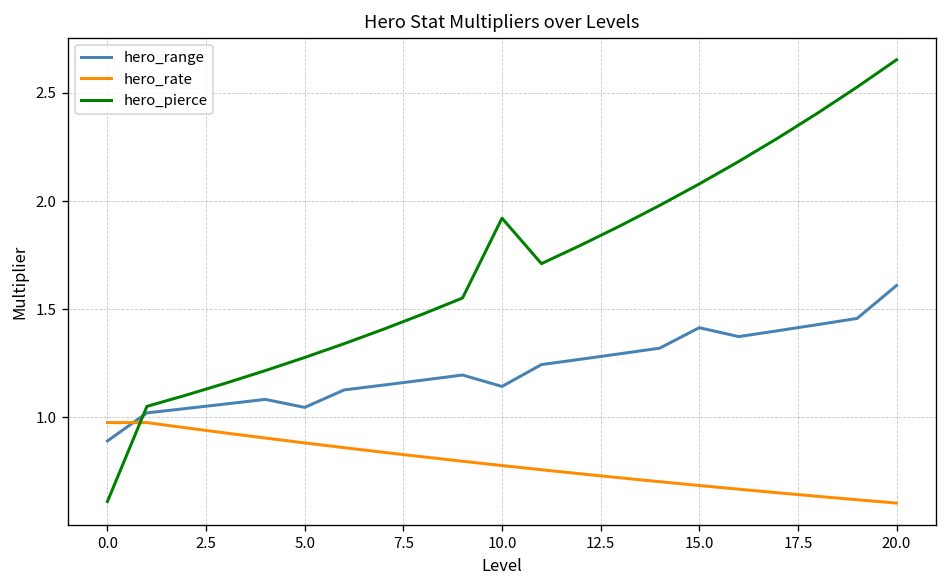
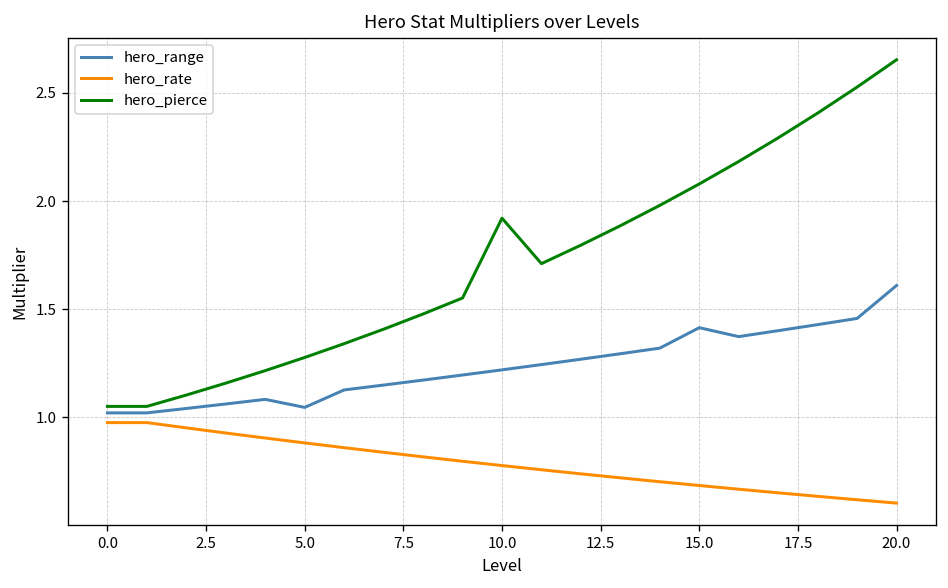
  {
    "hero_range": {
-     "0.0": 0.89,
+     "0.0": 1.02,
      "5.0": 1.05,
-     "10.0": 1.14,
+     "10.0": 1.22,
      "15.0": 1.41,
      "20.0": 1.61
    },
    "hero_rate": {
      "0.0": 0.98,
      "5.0": 0.88,
      "10.0": 0.78,
      "15.0": 0.68,
      "20.0": 0.60
    },
    "hero_pierce": {
-     "0.0": 0.61,
+     "0.0": 1.05,
      "5.0": 1.28,
      "10.0": 1.92,
      "15.0": 2.08,
      "20.0": 2.65
    }
  }
